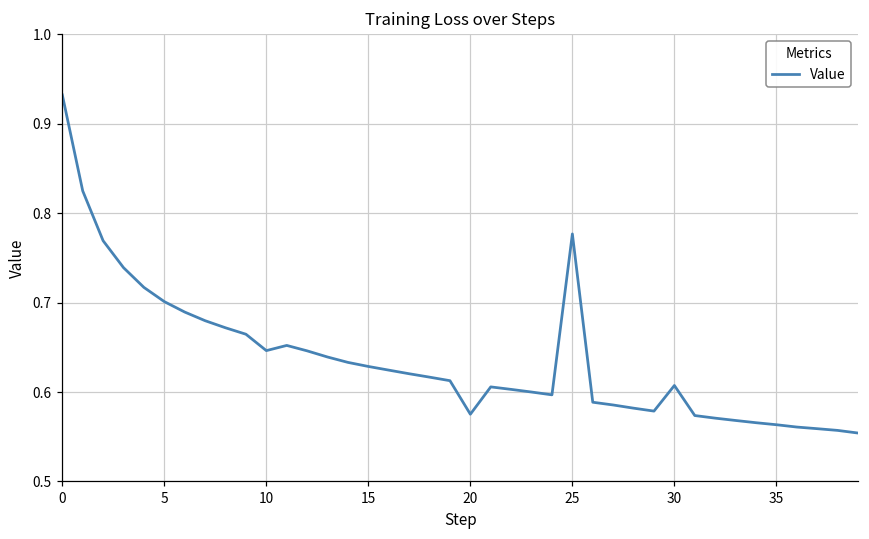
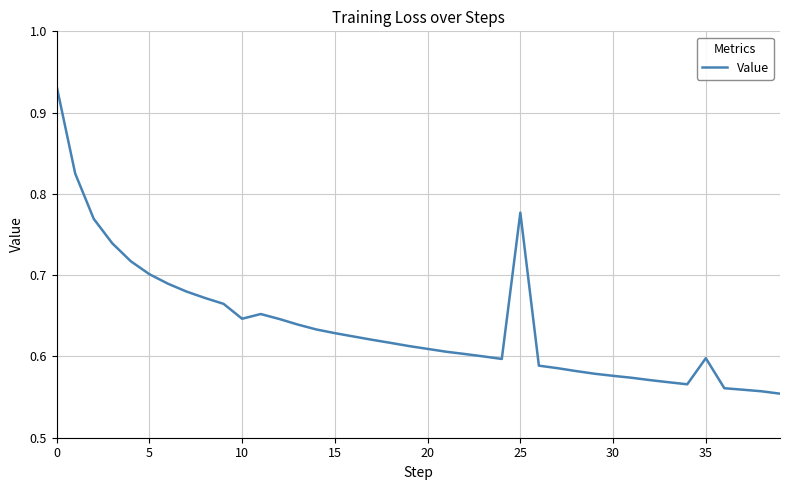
  {
    "0": 0.93,
    "5": 0.70,
    "10": 0.65,
    "15": 0.63,
-   "20": 0.58,
+   "20": 0.61,
    "25": 0.78,
-   "30": 0.61,
-   "35": 0.56
+   "30": 0.58,
+   "35": 0.60
  }
